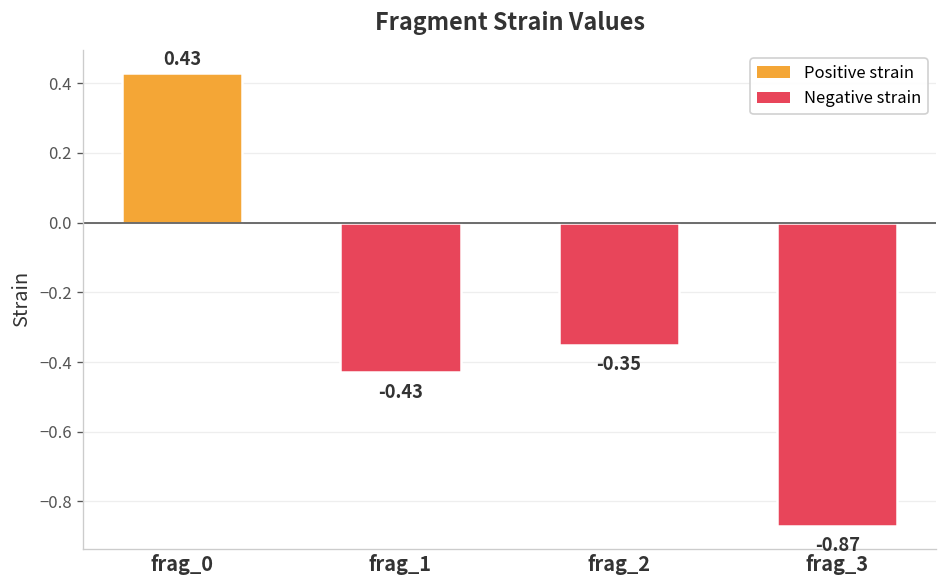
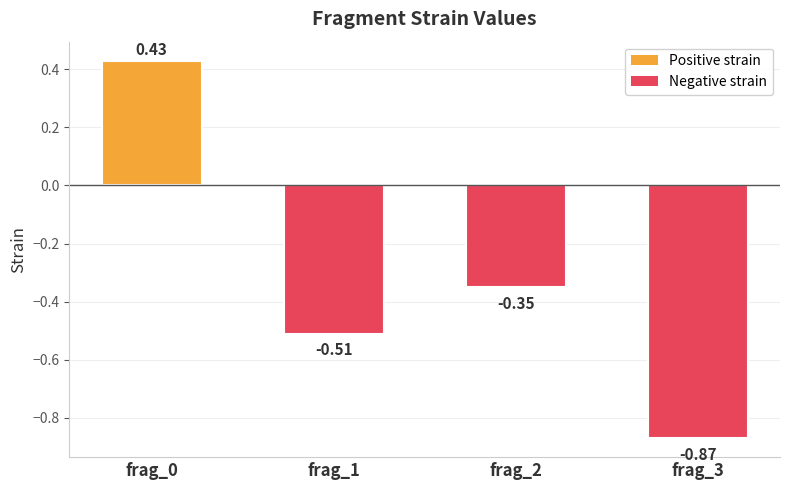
  {
    "frag_0": 0.43,
-   "frag_1": -0.43,
+   "frag_1": -0.51,
    "frag_2": -0.35,
    "frag_3": -0.87
  }
